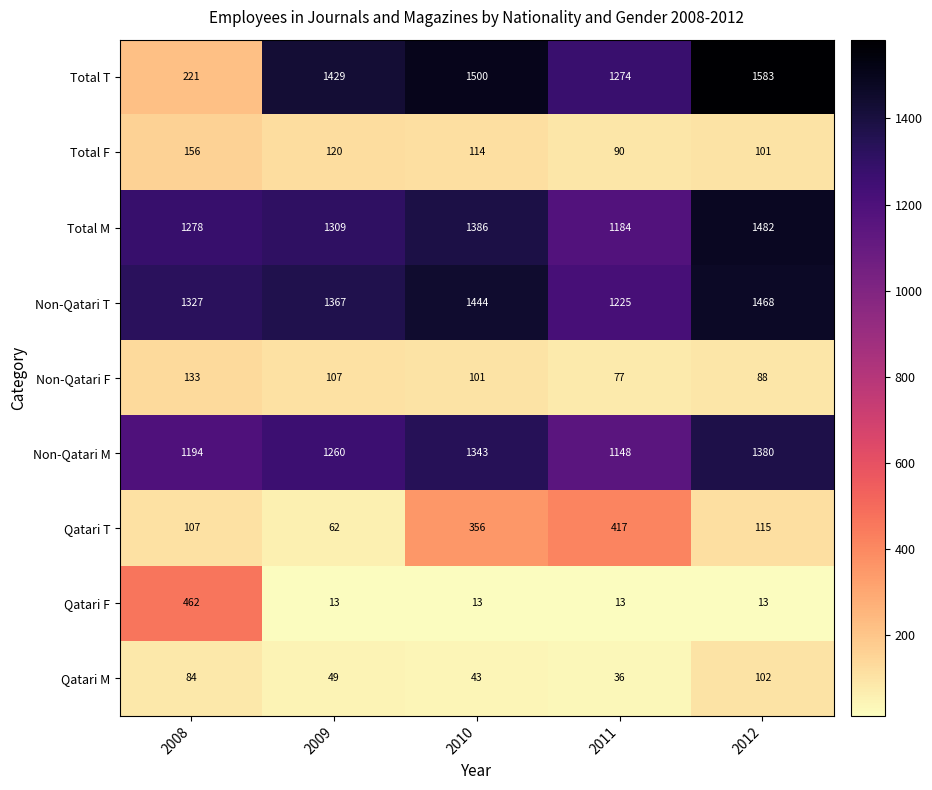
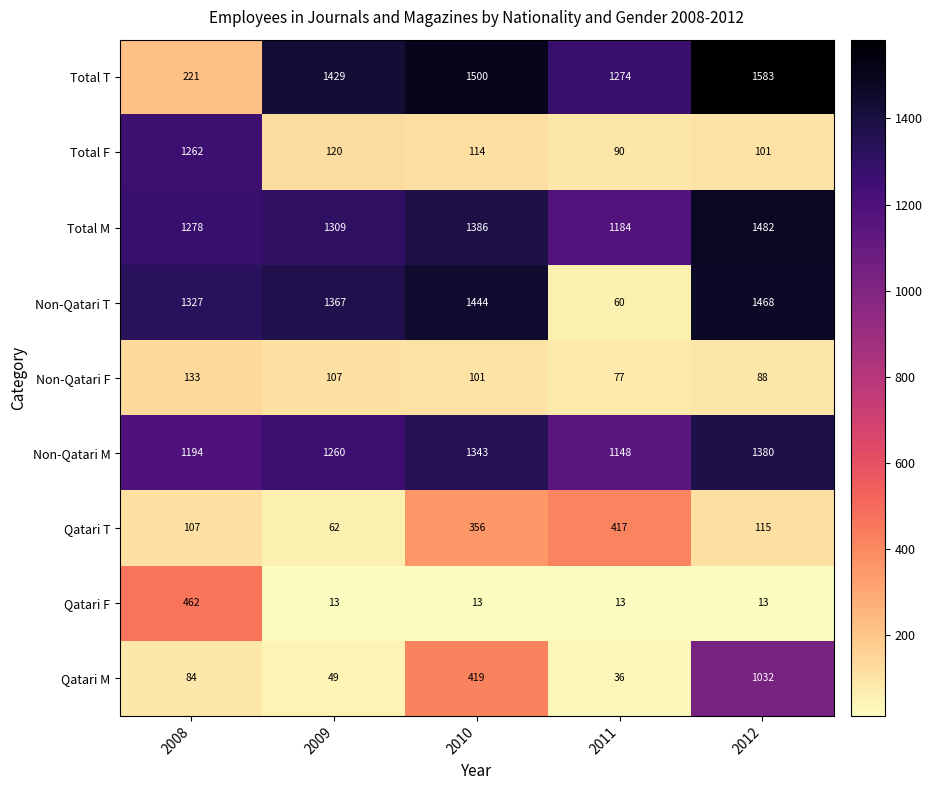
  {
    "Total T": {
      "2008": 221,
      "2009": 1429,
      "2010": 1500,
      "2011": 1274,
      "2012": 1583
    },
    "Total F": {
-     "2008": 156,
+     "2008": 1262,
      "2009": 120,
      "2010": 114,
      "2011": 90,
      "2012": 101
    },
    "Total M": {
      "2008": 1278,
      "2009": 1309,
      "2010": 1386,
      "2011": 1184,
      "2012": 1482
    },
    "Non-Qatari T": {
      "2008": 1327,
      "2009": 1367,
      "2010": 1444,
-     "2011": 1225,
+     "2011": 60,
      "2012": 1468
    },
    "Non-Qatari F": {
      "2008": 133,
      "2009": 107,
      "2010": 101,
      "2011": 77,
      "2012": 88
    },
    "Non-Qatari M": {
      "2008": 1194,
      "2009": 1260,
      "2010": 1343,
      "2011": 1148,
      "2012": 1380
    },
    "Qatari T": {
      "2008": 107,
      "2009": 62,
      "2010": 356,
      "2011": 417,
      "2012": 115
    },
    "Qatari F": {
      "2008": 462,
      "2009": 13,
      "2010": 13,
      "2011": 13,
      "2012": 13
    },
    "Qatari M": {
      "2008": 84,
      "2009": 49,
-     "2010": 43,
+     "2010": 419,
      "2011": 36,
-     "2012": 102
+     "2012": 1032
    }
  }
